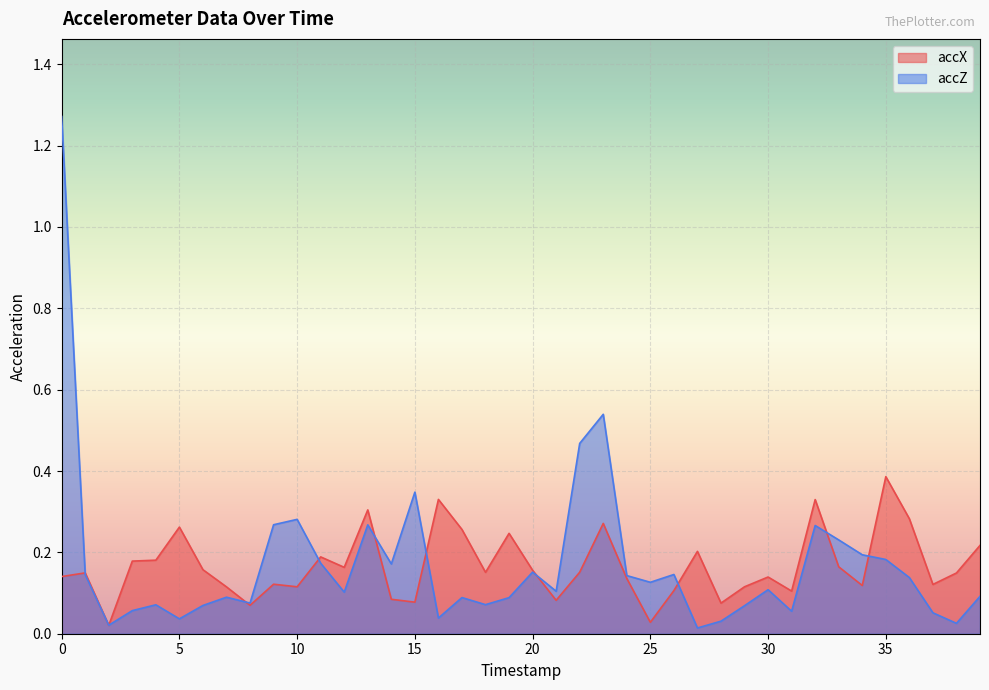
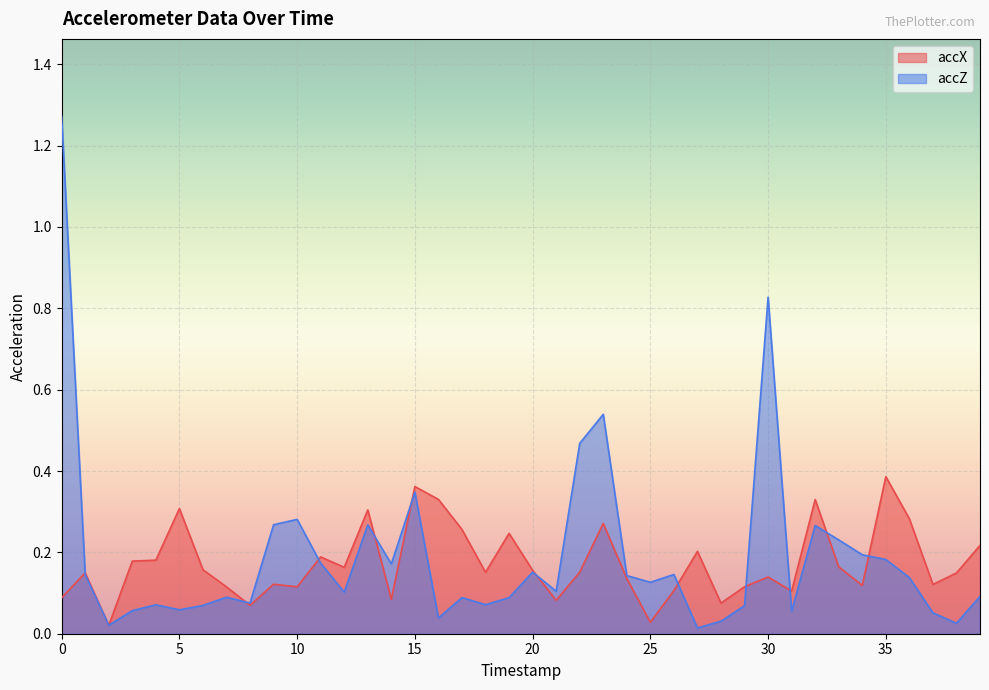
  {
    "accX": {
-     "0": 0.14,
-     "5": 0.26,
+     "0": 0.09,
+     "5": 0.31,
      "10": 0.12,
-     "15": 0.08,
+     "15": 0.36,
      "25": 0.03,
      "30": 0.14,
      "35": 0.39
    },
    "accZ": {
      "0": 1.27,
-     "5": 0.04,
+     "5": 0.06,
      "10": 0.28,
      "15": 0.35,
      "25": 0.13,
-     "30": 0.11,
+     "30": 0.83,
      "35": 0.18
    }
  }
